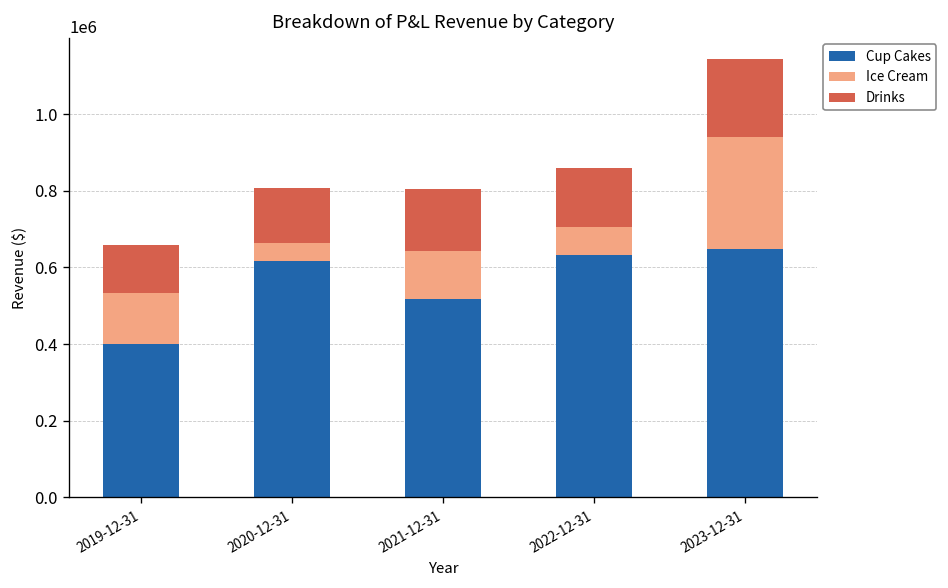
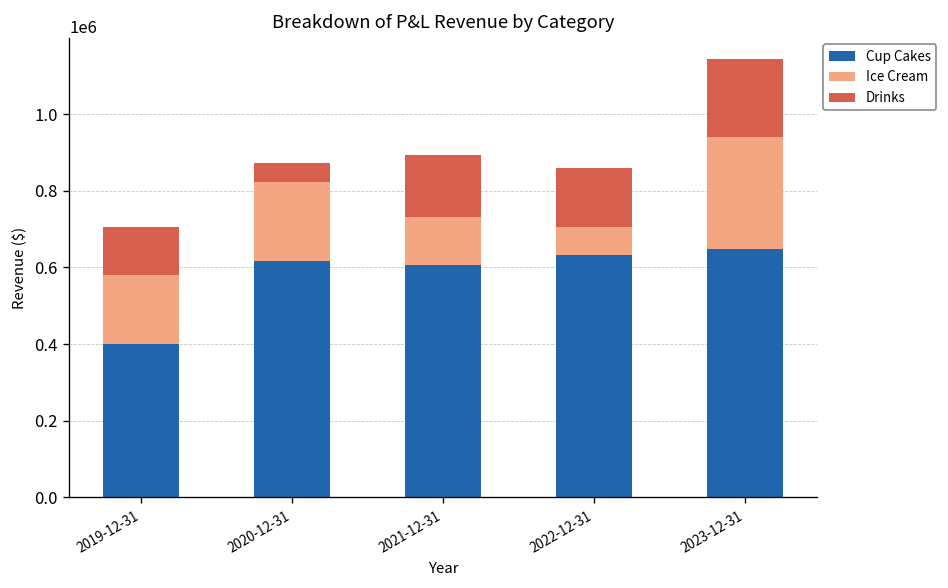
  {
    "Cup Cakes": {
      "2019-12-31": 400000,
      "2020-12-31": 620000,
-     "2021-12-31": 520000,
+     "2021-12-31": 610000,
      "2022-12-31": 630000,
      "2023-12-31": 650000
    },
    "Ice Cream": {
-     "2019-12-31": 130000,
-     "2020-12-31": 50000,
+     "2019-12-31": 180000,
+     "2020-12-31": 210000,
      "2021-12-31": 120000,
      "2022-12-31": 70000,
      "2023-12-31": 290000
    },
    "Drinks": {
      "2019-12-31": 130000,
-     "2020-12-31": 140000,
+     "2020-12-31": 50000,
      "2021-12-31": 160000,
      "2022-12-31": 150000,
      "2023-12-31": 200000
    }
  }
